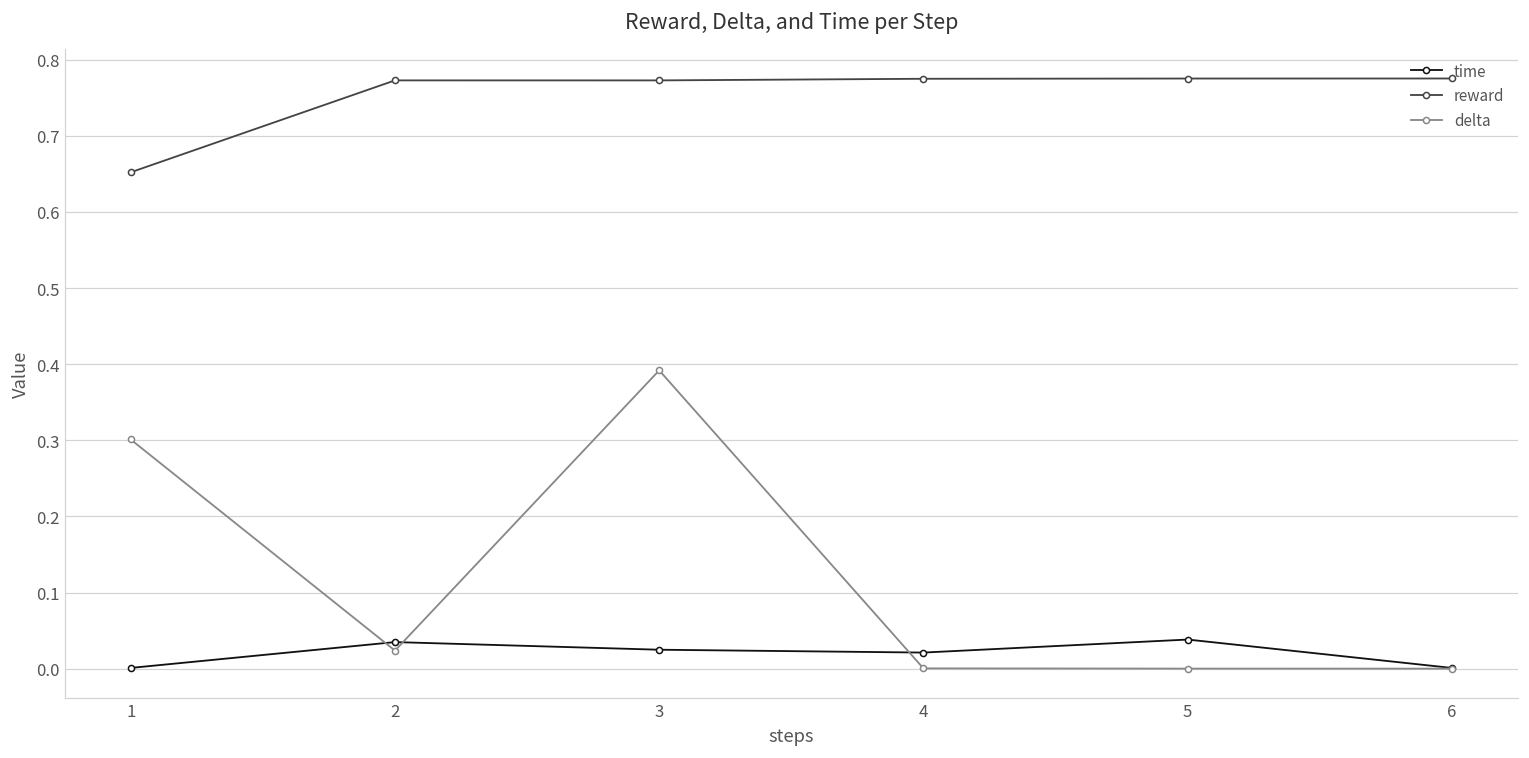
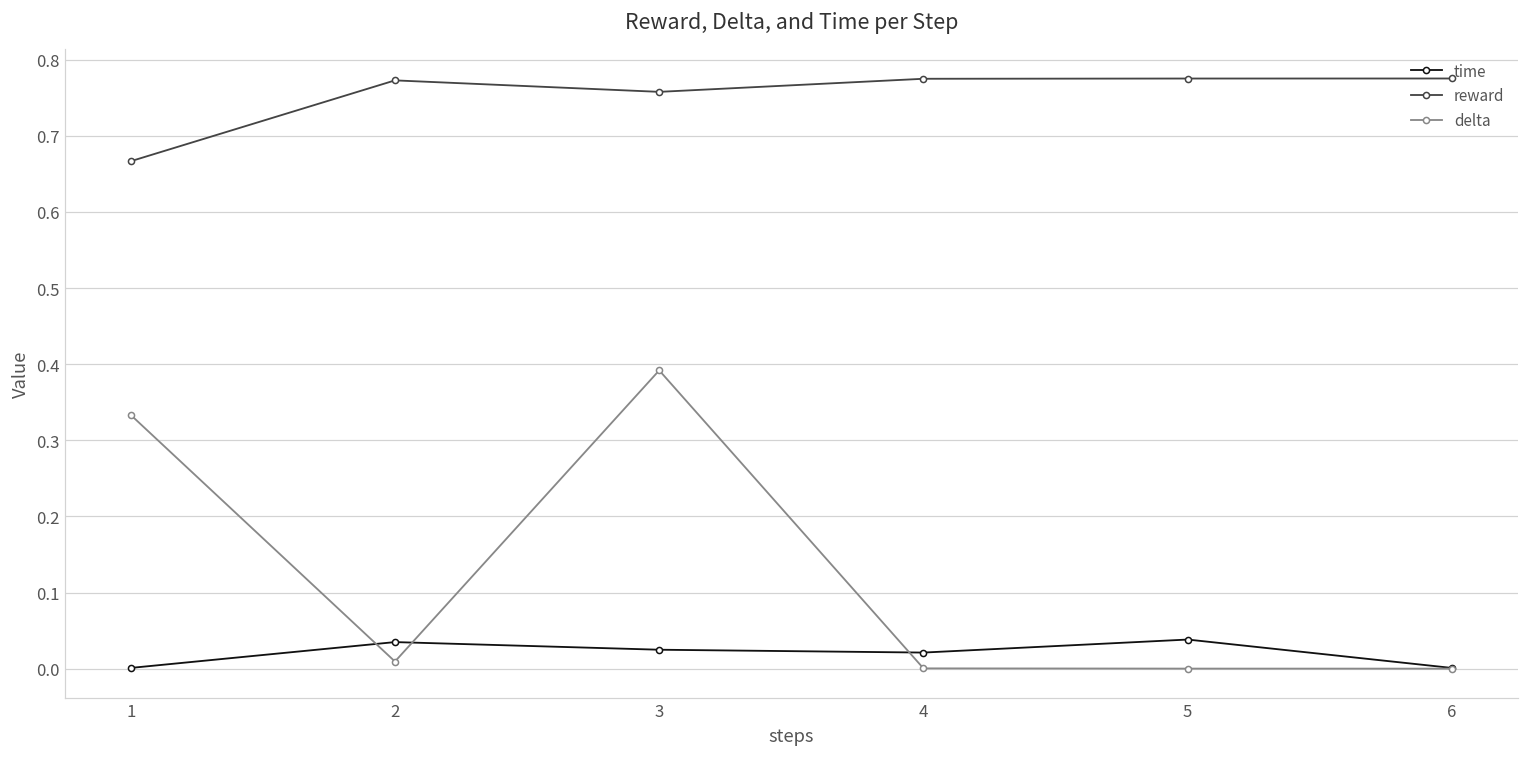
  {
    "time": {
      "1": 0.00,
      "2": 0.03,
      "3": 0.02,
      "4": 0.02,
      "5": 0.04
    },
    "reward": {
-     "1": 0.65,
+     "1": 0.67,
      "2": 0.77,
-     "3": 0.77,
+     "3": 0.76,
      "4": 0.77,
      "5": 0.78,
      "6": 0.78
    },
    "delta": {
-     "1": 0.30,
-     "2": 0.02,
+     "1": 0.33,
+     "2": 0.01,
      "3": 0.39,
      "4": 0.00,
      "5": 0.00
    }
  }
